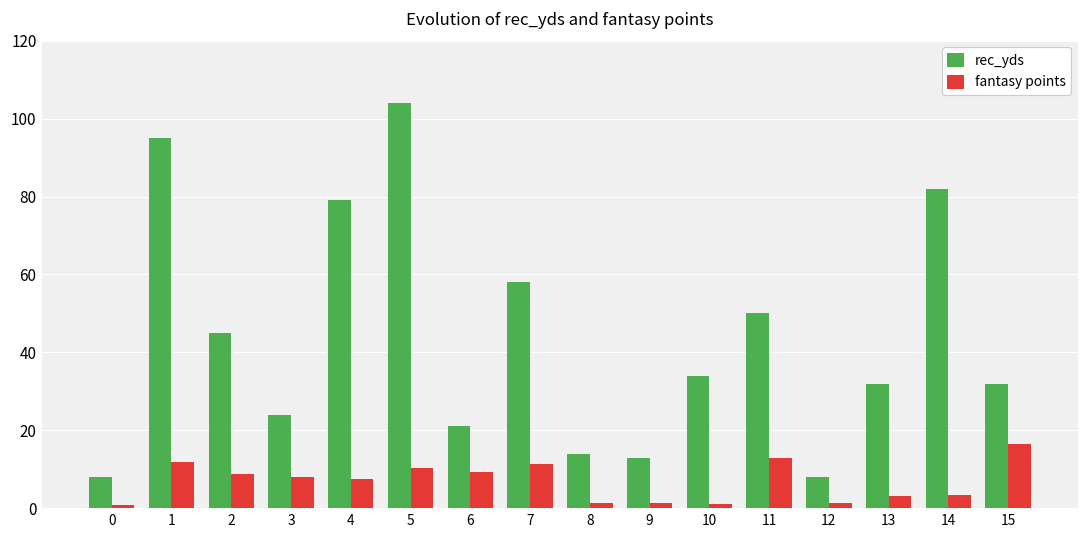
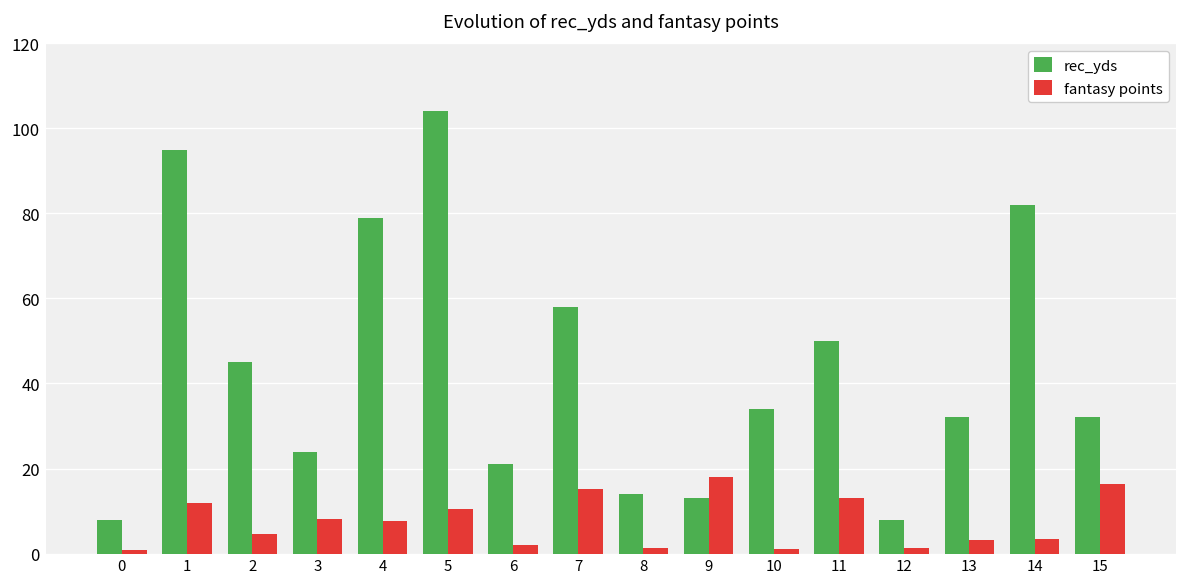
  {
    "rec_yds": {
      "0": 8,
      "1": 95,
      "2": 45,
      "3": 24,
      "4": 79,
      "5": 104,
      "6": 21,
      "7": 58,
      "8": 14,
      "9": 13,
      "10": 34,
      "11": 50,
      "12": 8,
      "13": 32,
      "14": 82,
      "15": 32
    },
    "fantasy points": {
      "0": 1,
      "1": 12,
-     "2": 9,
+     "2": 5,
      "3": 8,
      "4": 8,
      "5": 10,
-     "6": 9,
-     "7": 12,
+     "6": 2,
+     "7": 15,
      "8": 1,
-     "9": 1,
+     "9": 18,
      "10": 1,
      "11": 13,
      "12": 1,
      "13": 3,
      "14": 3,
      "15": 16
    }
  }
